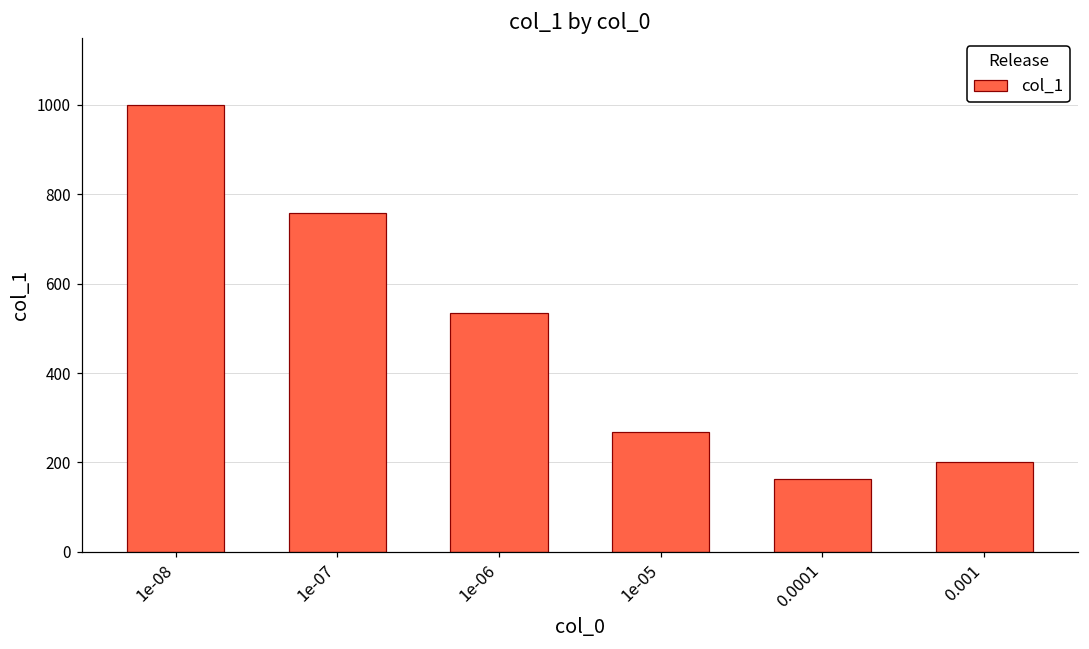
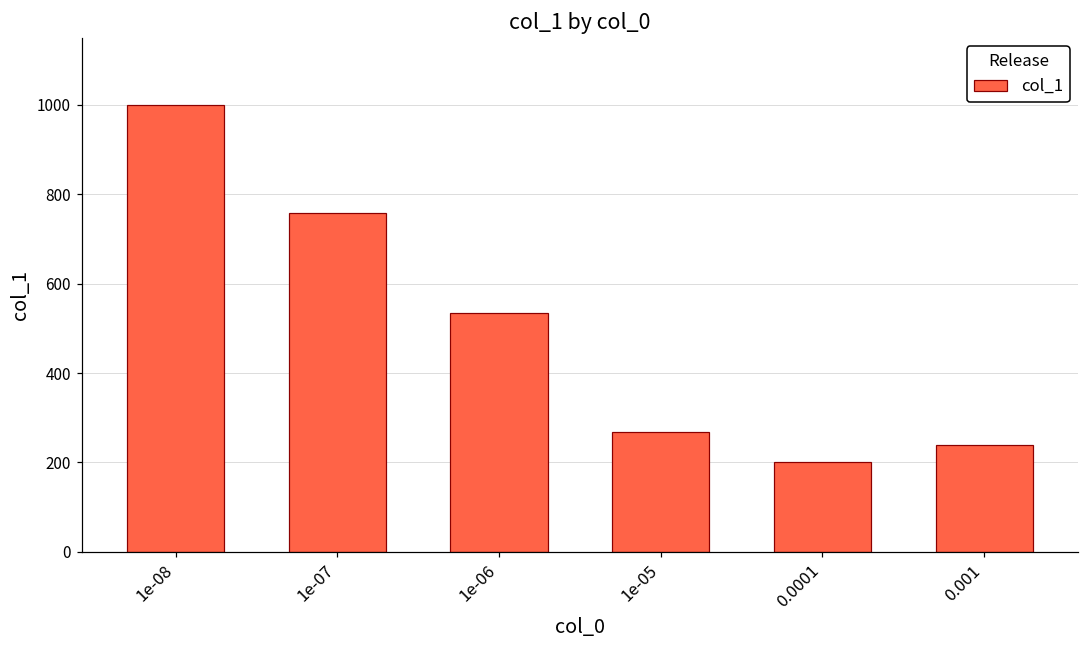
  {
    "1e-08": 1000,
    "1e-07": 760,
    "1e-06": 530,
    "1e-05": 270,
-   "0.0001": 160,
-   "0.001": 200
+   "0.0001": 200,
+   "0.001": 240
  }
